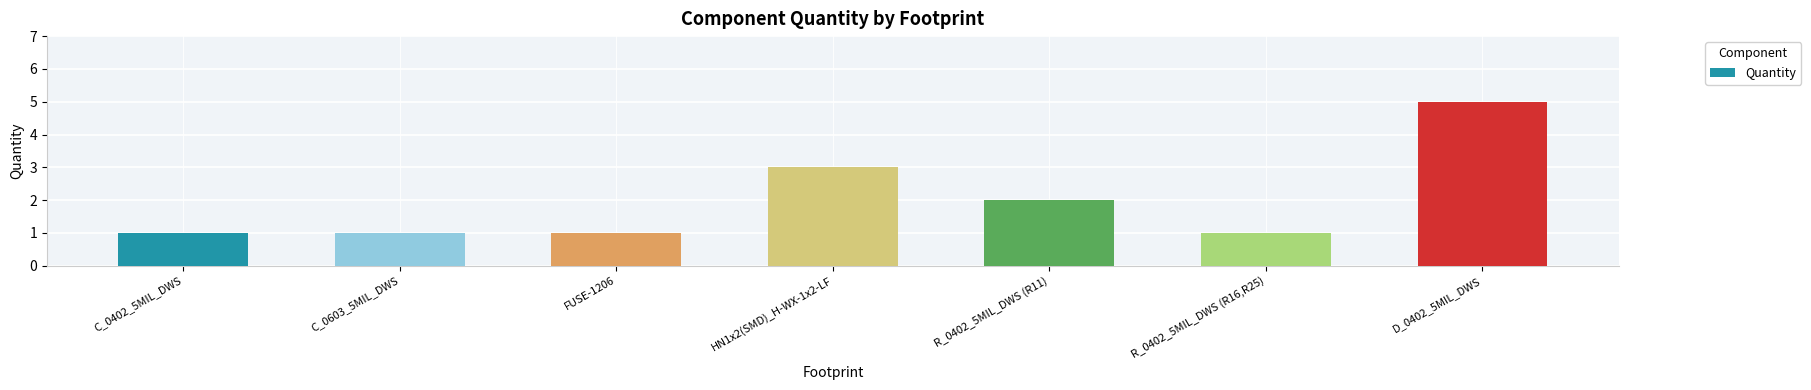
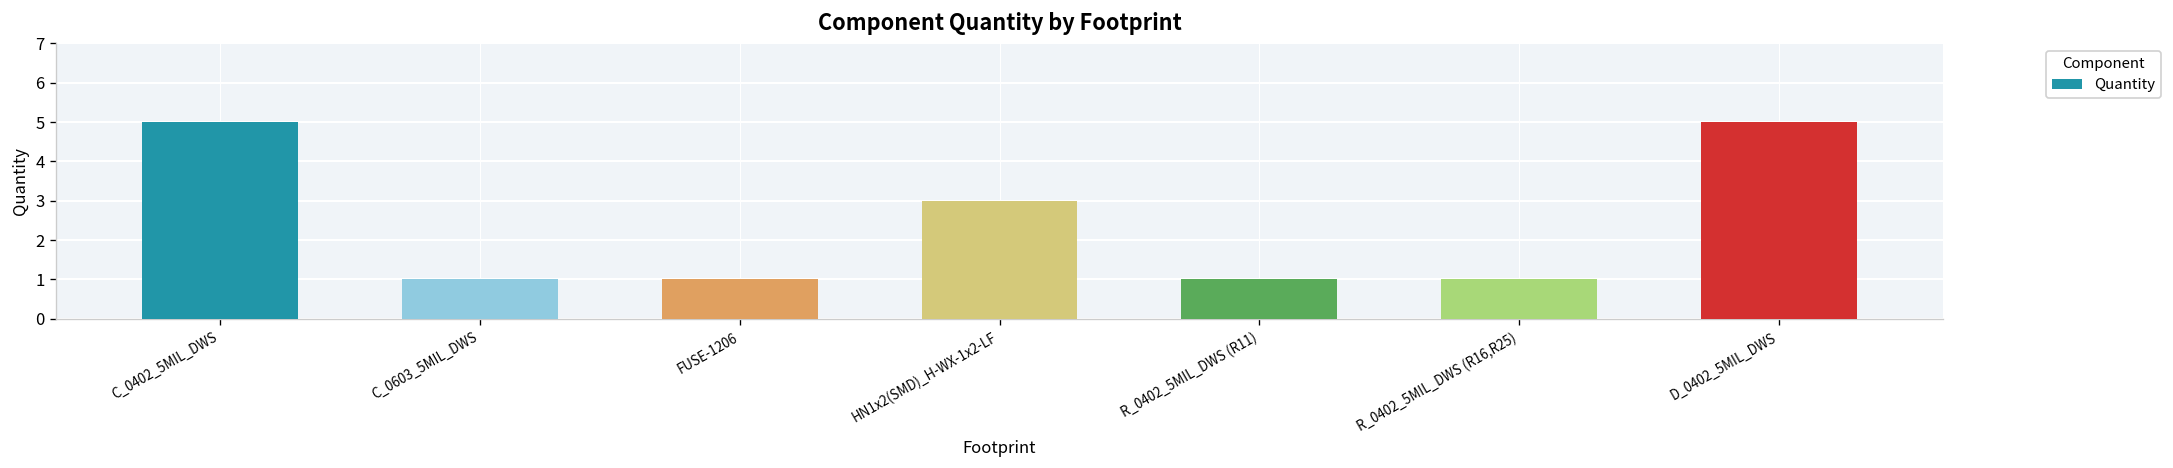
  {
-   "C_0402_5MIL_DWS": 1,
+   "C_0402_5MIL_DWS": 5,
    "C_0603_5MIL_DWS": 1,
    "FUSE-1206": 1,
    "HN1x2(SMD)_H-WX-1x2-LF": 3,
-   "R_0402_5MIL_DWS (R11)": 2,
+   "R_0402_5MIL_DWS (R11)": 1,
    "R_0402_5MIL_DWS (R16,R25)": 1,
    "D_0402_5MIL_DWS": 5
  }
